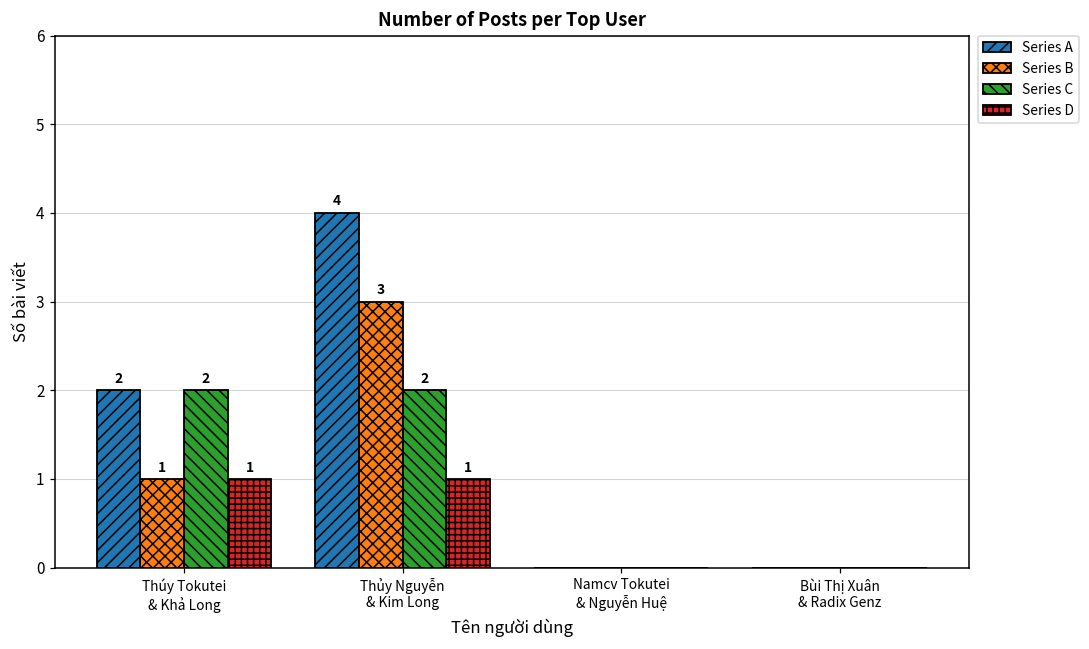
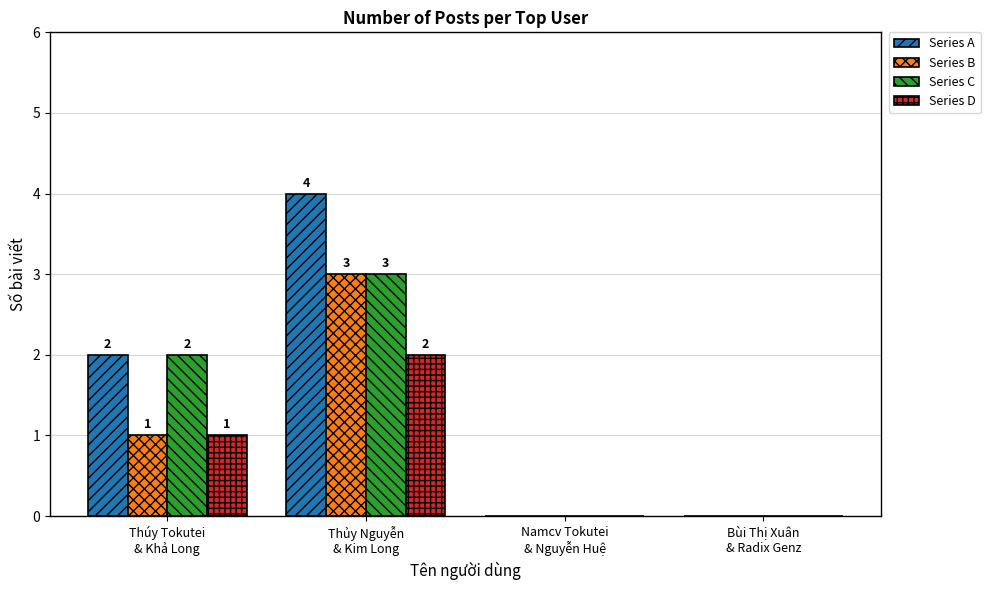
  {
    "Series A": {
      "Thúy Tokutei & Khả Long": 2,
      "Thủy Nguyễn & Kim Long": 4
    },
    "Series B": {
      "Thúy Tokutei & Khả Long": 1,
      "Thủy Nguyễn & Kim Long": 3
    },
    "Series C": {
      "Thúy Tokutei & Khả Long": 2,
-     "Thủy Nguyễn & Kim Long": 2
+     "Thủy Nguyễn & Kim Long": 3
    },
    "Series D": {
      "Thúy Tokutei & Khả Long": 1,
-     "Thủy Nguyễn & Kim Long": 1
+     "Thủy Nguyễn & Kim Long": 2
    }
  }
